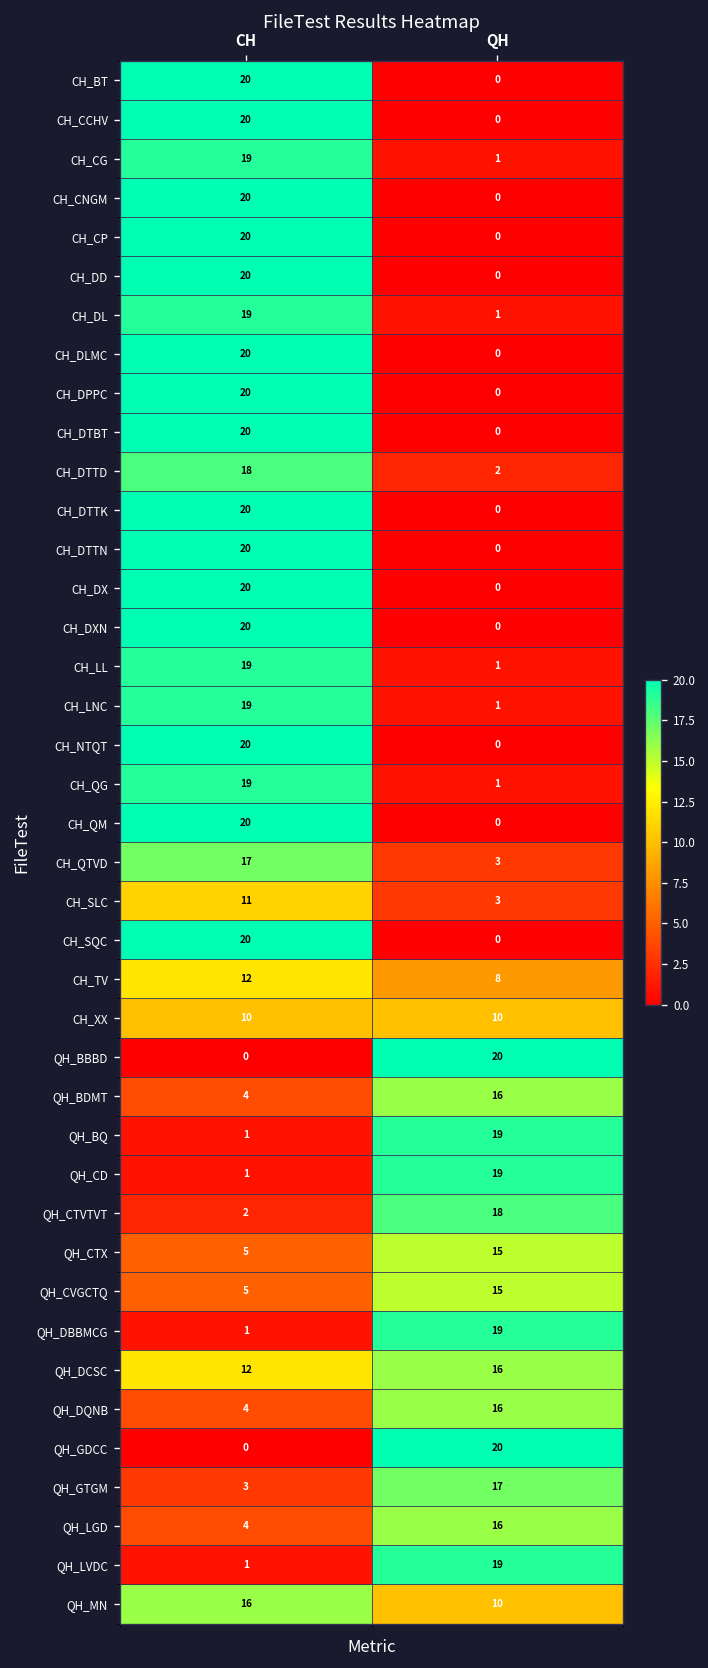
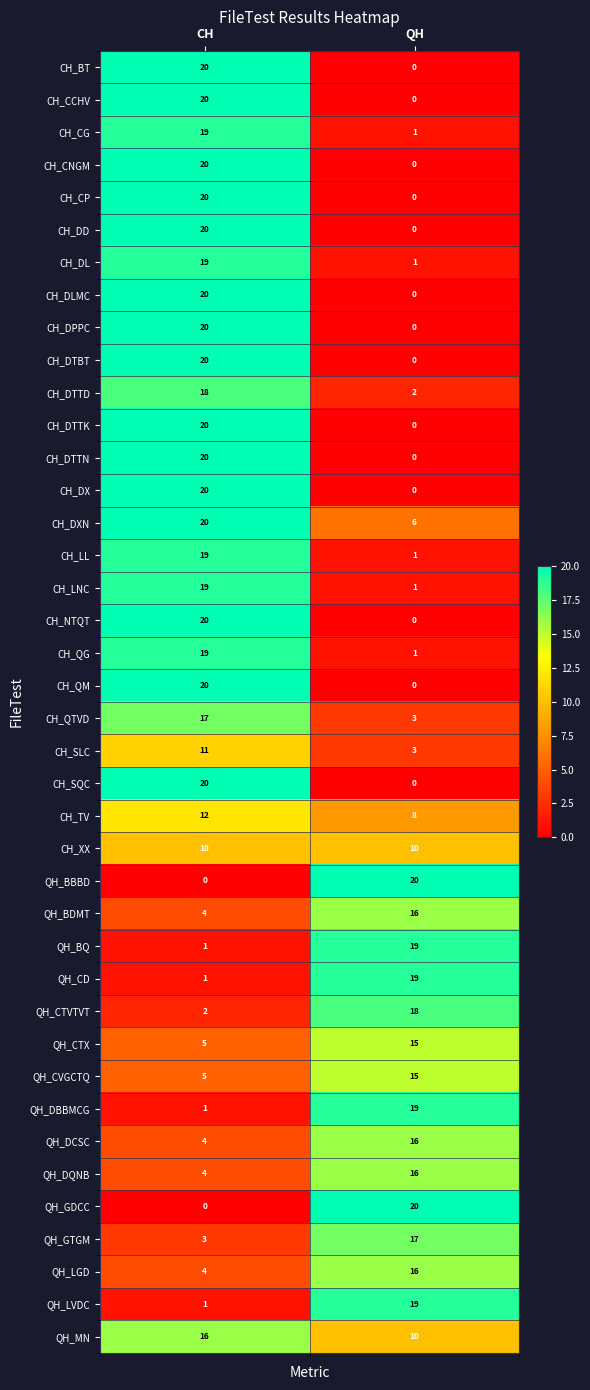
  {
    "CH_BT": {
      "CH": 20,
      "QH": 0
    },
    "CH_CCHV": {
      "CH": 20,
      "QH": 0
    },
    "CH_CG": {
      "CH": 19,
      "QH": 1
    },
    "CH_CNGM": {
      "CH": 20,
      "QH": 0
    },
    "CH_CP": {
      "CH": 20,
      "QH": 0
    },
    "CH_DD": {
      "CH": 20,
      "QH": 0
    },
    "CH_DL": {
      "CH": 19,
      "QH": 1
    },
    "CH_DLMC": {
      "CH": 20,
      "QH": 0
    },
    "CH_DPPC": {
      "CH": 20,
      "QH": 0
    },
    "CH_DTBT": {
      "CH": 20,
      "QH": 0
    },
    "CH_DTTD": {
      "CH": 18,
      "QH": 2
    },
    "CH_DTTK": {
      "CH": 20,
      "QH": 0
    },
    "CH_DTTN": {
      "CH": 20,
      "QH": 0
    },
    "CH_DX": {
      "CH": 20,
      "QH": 0
    },
    "CH_DXN": {
      "CH": 20,
-     "QH": 0
+     "QH": 6
    },
    "CH_LL": {
      "CH": 19,
      "QH": 1
    },
    "CH_LNC": {
      "CH": 19,
      "QH": 1
    },
    "CH_NTQT": {
      "CH": 20,
      "QH": 0
    },
    "CH_QG": {
      "CH": 19,
      "QH": 1
    },
    "CH_QM": {
      "CH": 20,
      "QH": 0
    },
    "CH_QTVD": {
      "CH": 17,
      "QH": 3
    },
    "CH_SLC": {
      "CH": 11,
      "QH": 3
    },
    "CH_SQC": {
      "CH": 20,
      "QH": 0
    },
    "CH_TV": {
      "CH": 12,
      "QH": 8
    },
    "CH_XX": {
      "CH": 10,
      "QH": 10
    },
    "QH_BBBD": {
      "CH": 0,
      "QH": 20
    },
    "QH_BDMT": {
      "CH": 4,
      "QH": 16
    },
    "QH_BQ": {
      "CH": 1,
      "QH": 19
    },
    "QH_CD": {
      "CH": 1,
      "QH": 19
    },
    "QH_CTVTVT": {
      "CH": 2,
      "QH": 18
    },
    "QH_CTX": {
      "CH": 5,
      "QH": 15
    },
    "QH_CVGCTQ": {
      "CH": 5,
      "QH": 15
    },
    "QH_DBBMCG": {
      "CH": 1,
      "QH": 19
    },
    "QH_DCSC": {
-     "CH": 12,
+     "CH": 4,
      "QH": 16
    },
    "QH_DQNB": {
      "CH": 4,
      "QH": 16
    },
    "QH_GDCC": {
      "CH": 0,
      "QH": 20
    },
    "QH_GTGM": {
      "CH": 3,
      "QH": 17
    },
    "QH_LGD": {
      "CH": 4,
      "QH": 16
    },
    "QH_LVDC": {
      "CH": 1,
      "QH": 19
    },
    "QH_MN": {
      "CH": 16,
      "QH": 10
    }
  }
